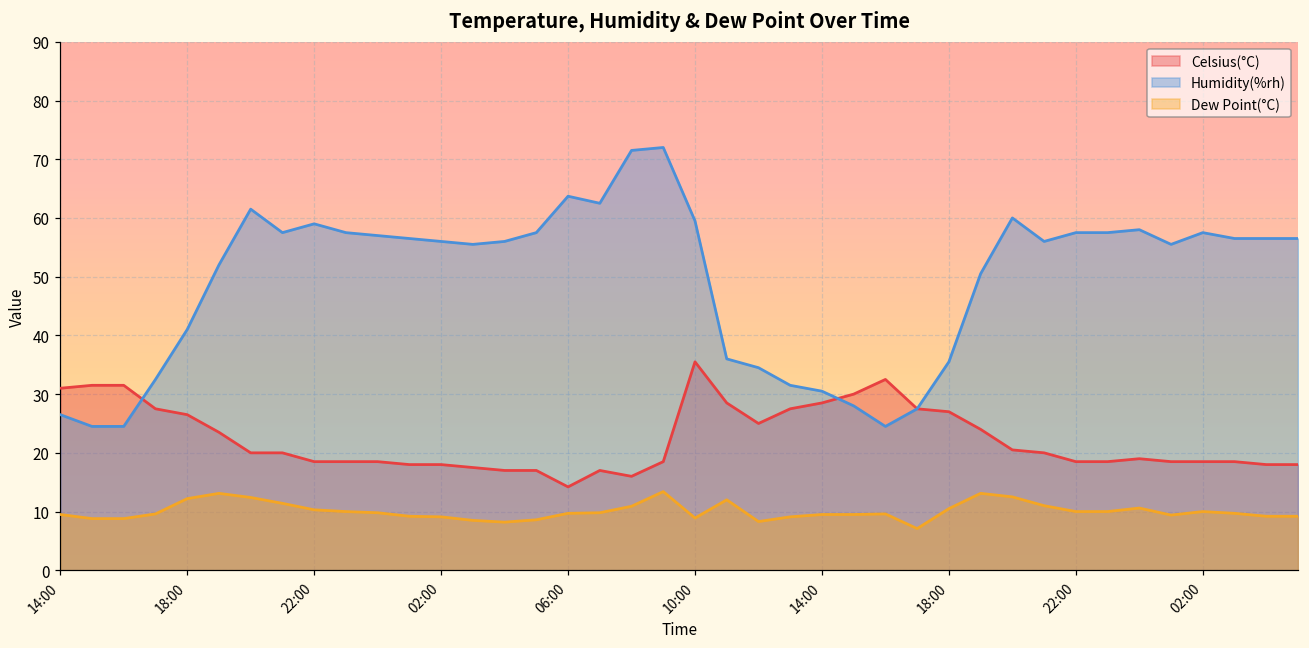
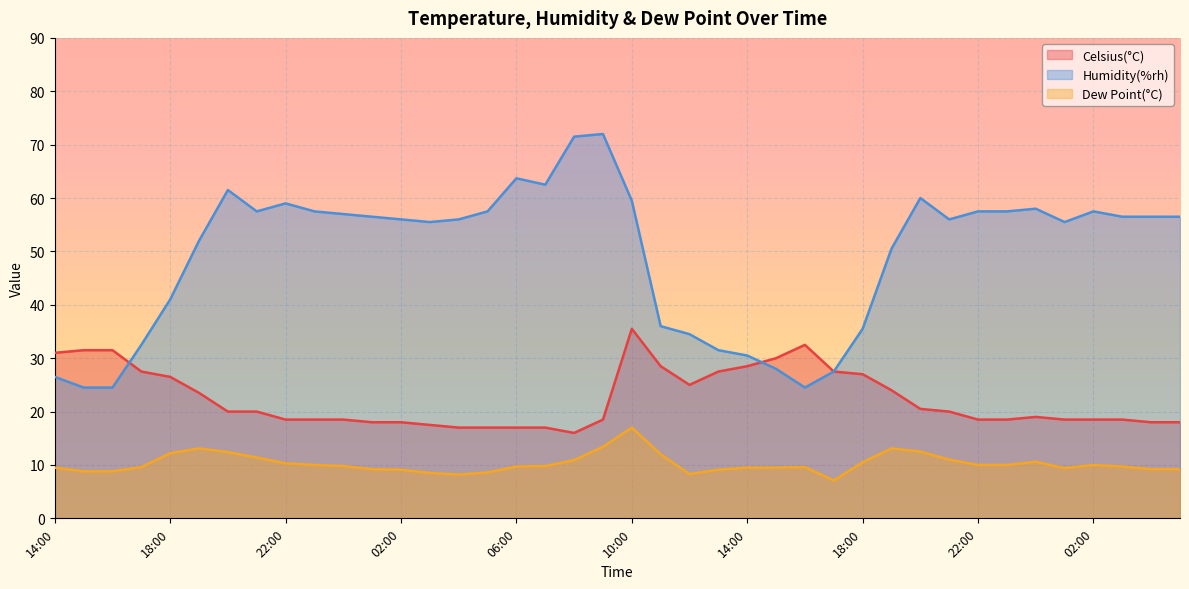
  {
    "Celsius(°C)": {
-     "06:00": 14,
+     "06:00": 17,
      "10:00": 36
    },
    "Humidity(%rh)": {
      "06:00": 64,
      "10:00": 60
    },
    "Dew Point(°C)": {
      "06:00": 10,
-     "10:00": 9
+     "10:00": 17
    }
  }
